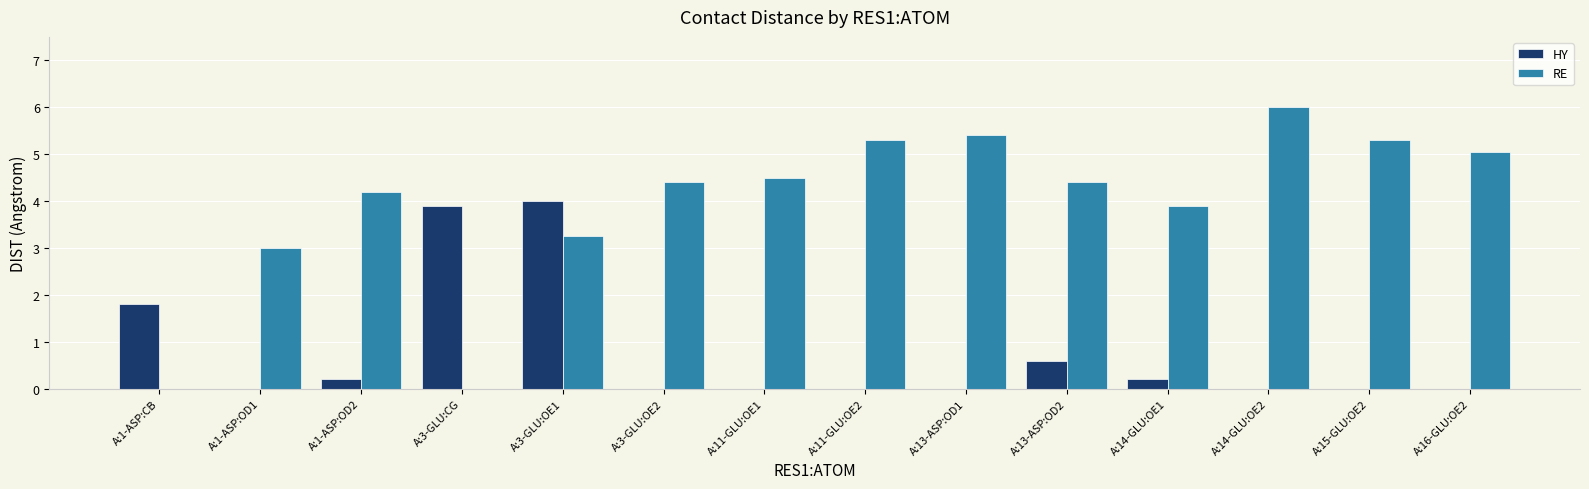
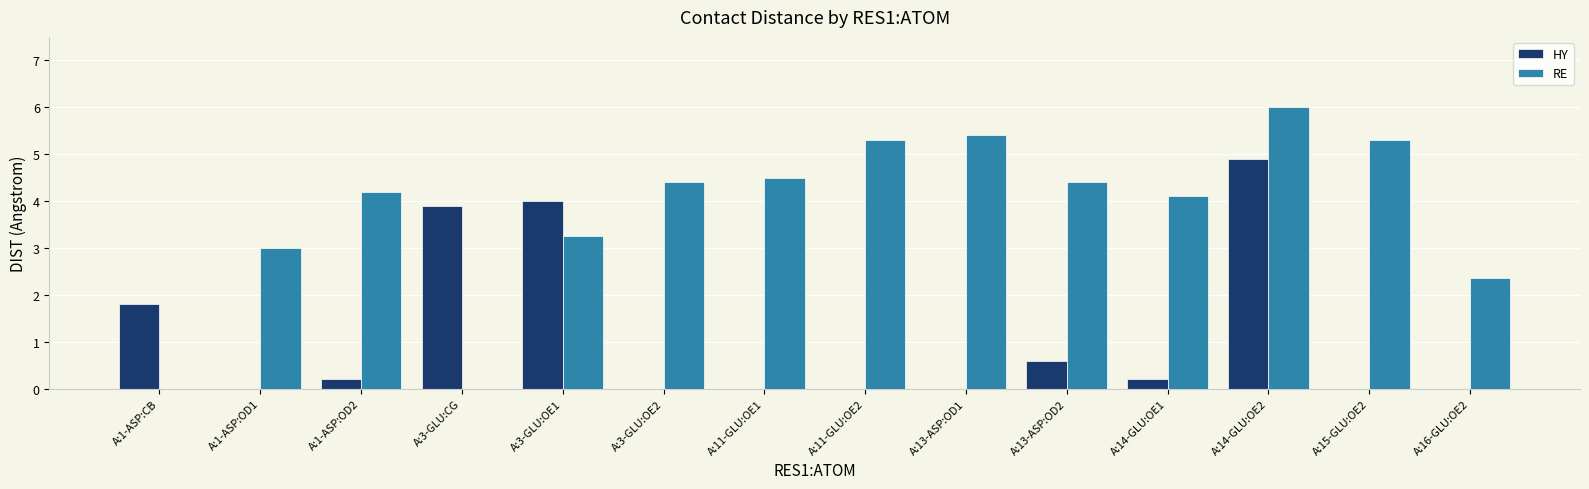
  {
    "HY": {
      "A:1-ASP:CB": 1.8,
      "A:1-ASP:OD1": 0.0,
      "A:1-ASP:OD2": 0.2,
      "A:3-GLU:CG": 3.9,
      "A:3-GLU:OE1": 4.0,
      "A:3-GLU:OE2": 0.0,
      "A:11-GLU:OE1": 0.0,
      "A:11-GLU:OE2": 0.0,
      "A:13-ASP:OD1": 0.0,
      "A:13-ASP:OD2": 0.6,
      "A:14-GLU:OE1": 0.2,
-     "A:14-GLU:OE2": 0.0,
+     "A:14-GLU:OE2": 4.9,
      "A:15-GLU:OE2": 0.0,
      "A:16-GLU:OE2": 0.0
    },
    "RE": {
      "A:1-ASP:CB": 0.0,
      "A:1-ASP:OD1": 3.0,
      "A:1-ASP:OD2": 4.2,
      "A:3-GLU:CG": 0.0,
      "A:3-GLU:OE1": 3.3,
      "A:3-GLU:OE2": 4.4,
      "A:11-GLU:OE1": 4.5,
      "A:11-GLU:OE2": 5.3,
      "A:13-ASP:OD1": 5.4,
      "A:13-ASP:OD2": 4.4,
-     "A:14-GLU:OE1": 3.9,
+     "A:14-GLU:OE1": 4.1,
      "A:14-GLU:OE2": 6.0,
      "A:15-GLU:OE2": 5.3,
-     "A:16-GLU:OE2": 5.1
+     "A:16-GLU:OE2": 2.4
    }
  }
